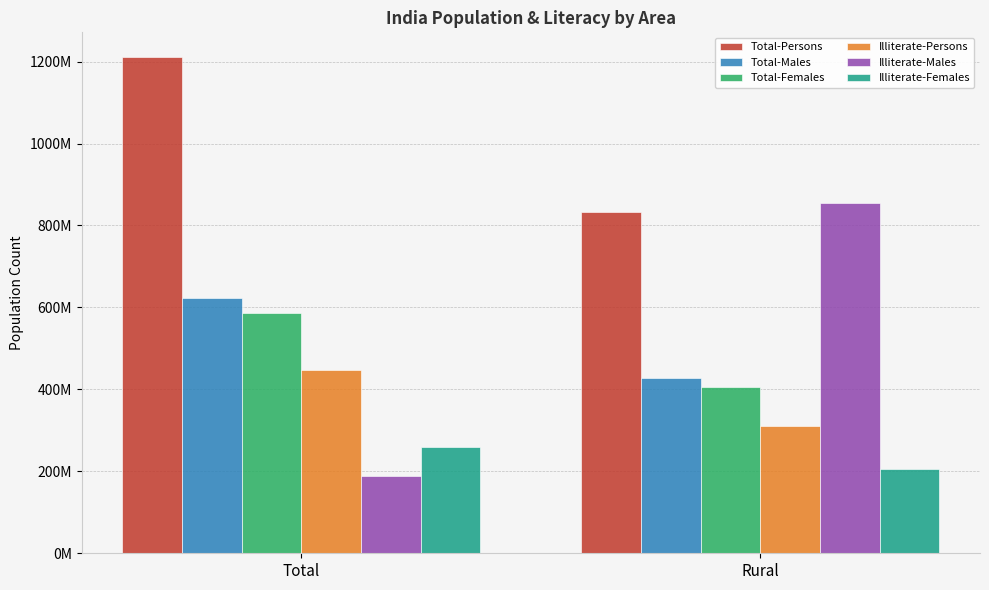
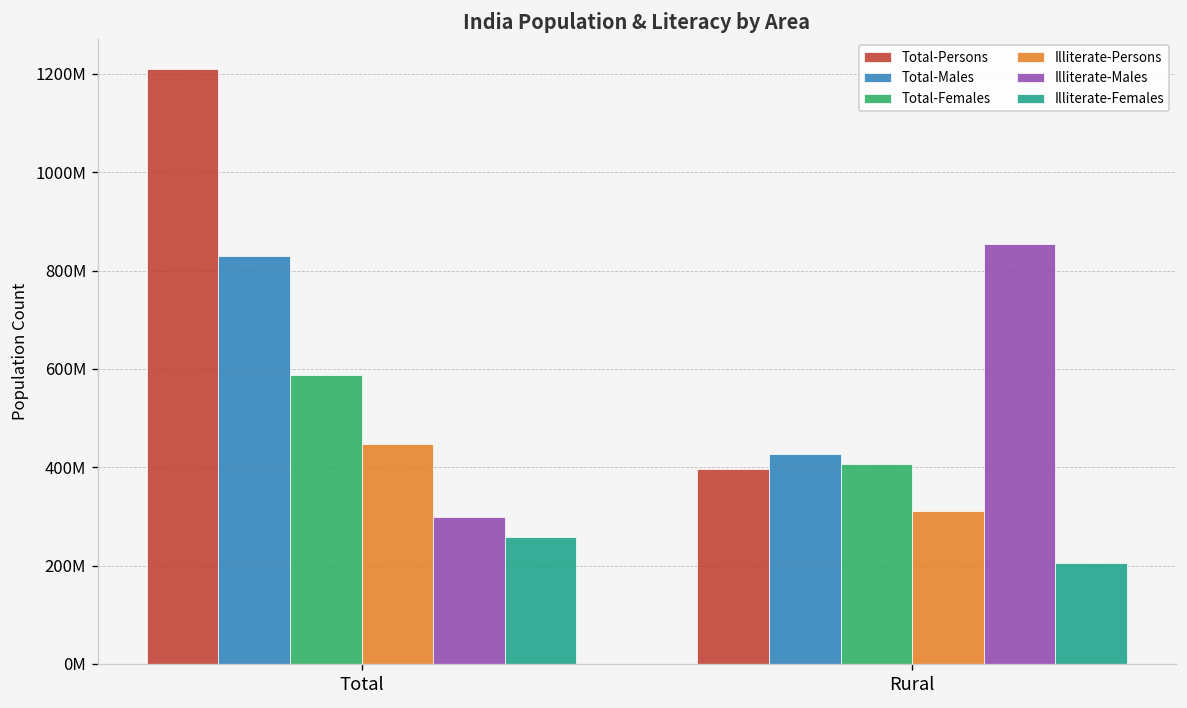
  {
    "Total-Persons": {
      "Total": 1210000000,
-     "Rural": 830000000
+     "Rural": 400000000
    },
    "Total-Males": {
-     "Total": 620000000,
+     "Total": 830000000,
      "Rural": 430000000
    },
    "Illiterate-Persons": {
      "Total": 450000000,
      "Rural": 310000000
    },
    "Illiterate-Males": {
-     "Total": 190000000,
+     "Total": 300000000,
      "Rural": 850000000
    }
  }
